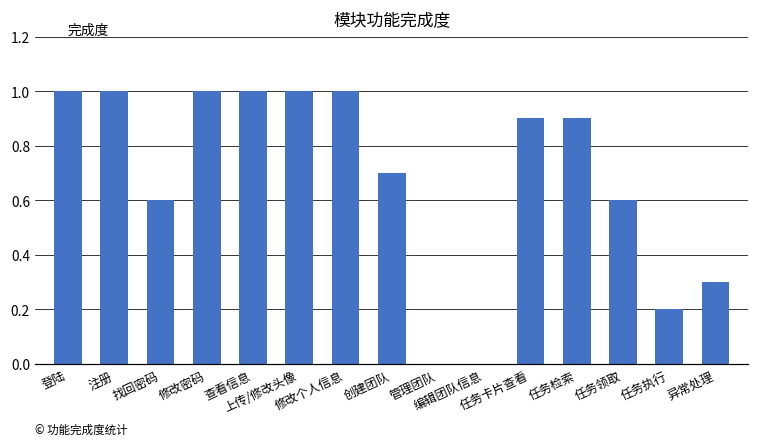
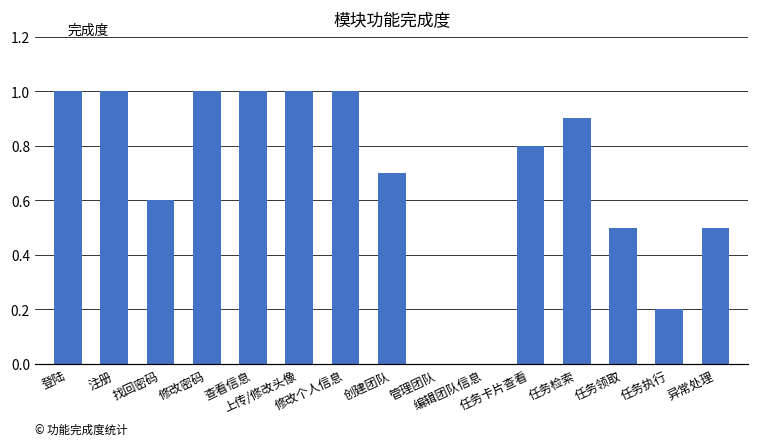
  {
    "登陆": 1.0,
    "注册": 1.0,
    "找回密码": 0.6,
    "修改密码": 1.0,
    "查看信息": 1.0,
    "上传/修改头像": 1.0,
    "修改个人信息": 1.0,
    "创建团队": 0.7,
    "管理团队": 0.0,
    "编辑团队信息": 0.0,
-   "任务卡片查看": 0.9,
+   "任务卡片查看": 0.8,
    "任务检索": 0.9,
-   "任务领取": 0.6,
+   "任务领取": 0.5,
    "任务执行": 0.2,
-   "异常处理": 0.3
+   "异常处理": 0.5
  }
